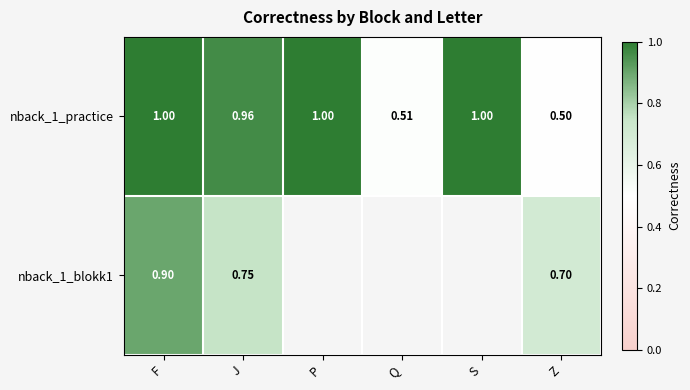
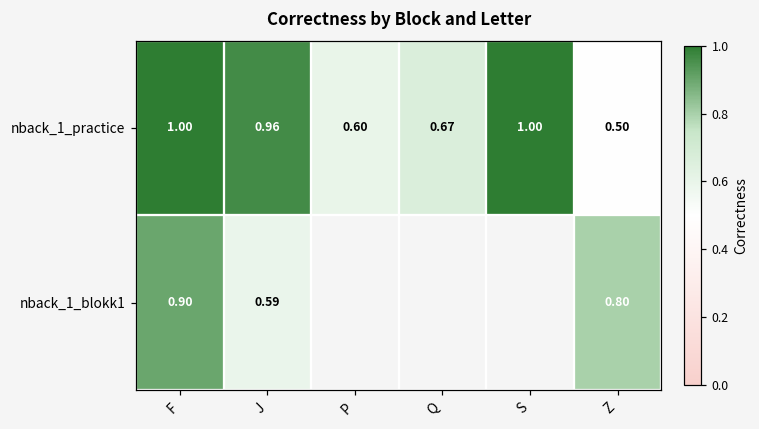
  {
    "nback_1_practice": {
      "F": 1.00,
      "J": 0.96,
-     "P": 1.00,
-     "Q": 0.51,
+     "P": 0.60,
+     "Q": 0.67,
      "S": 1.00,
      "Z": 0.50
    },
    "nback_1_blokk1": {
      "F": 0.90,
-     "J": 0.75,
-     "Z": 0.70
+     "J": 0.59,
+     "Z": 0.80
    }
  }
